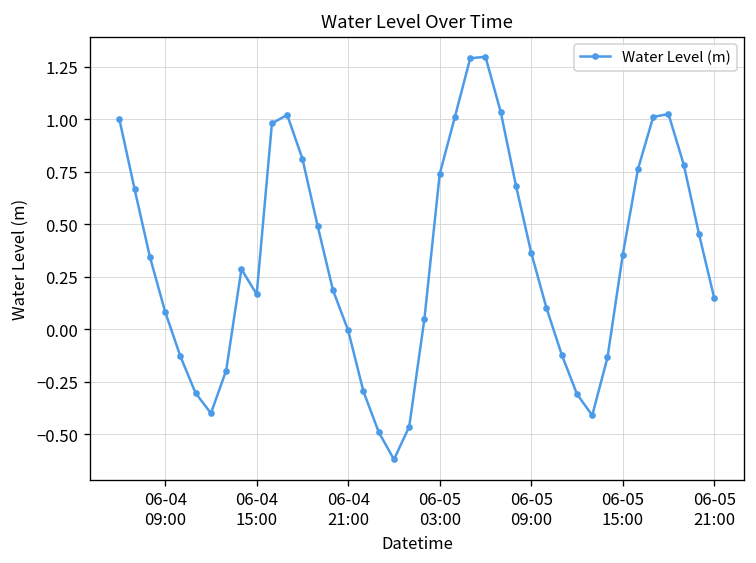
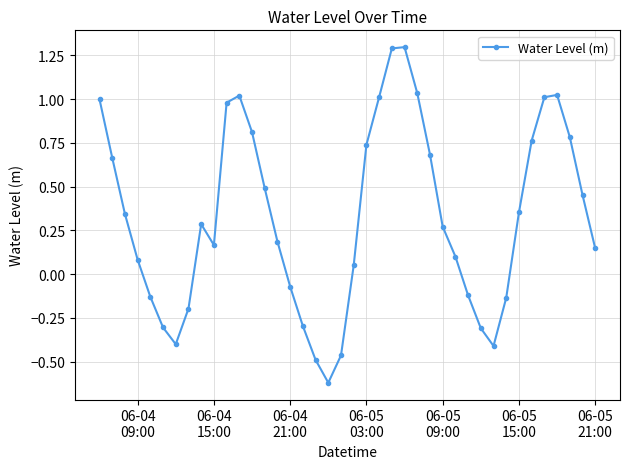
  {
    "06-04 09:00": 0.08,
    "06-04 15:00": 0.17,
-   "06-04 21:00": -0.01,
+   "06-04 21:00": -0.07,
    "06-05 03:00": 0.74,
-   "06-05 09:00": 0.36,
+   "06-05 09:00": 0.27,
    "06-05 15:00": 0.35,
    "06-05 21:00": 0.15
  }
